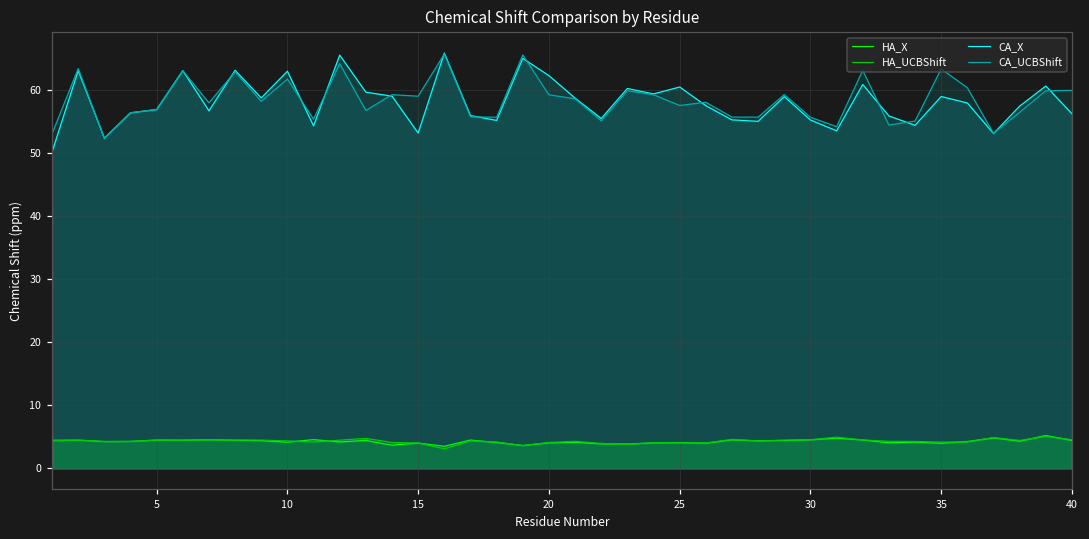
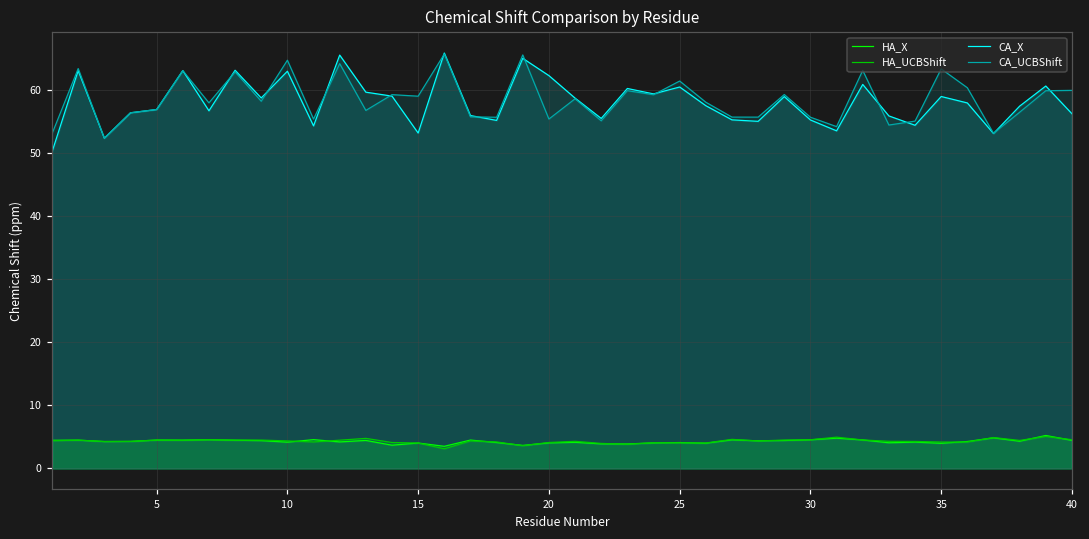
  {
    "CA_X": {
      "10": 63,
      "15": 53,
      "20": 62,
      "25": 61,
      "35": 59,
      "40": 56
    },
    "CA_UCBShift": {
-     "10": 62,
+     "10": 65,
      "15": 59,
-     "20": 59,
-     "25": 58,
+     "20": 55,
+     "25": 61,
      "40": 60
    }
  }
